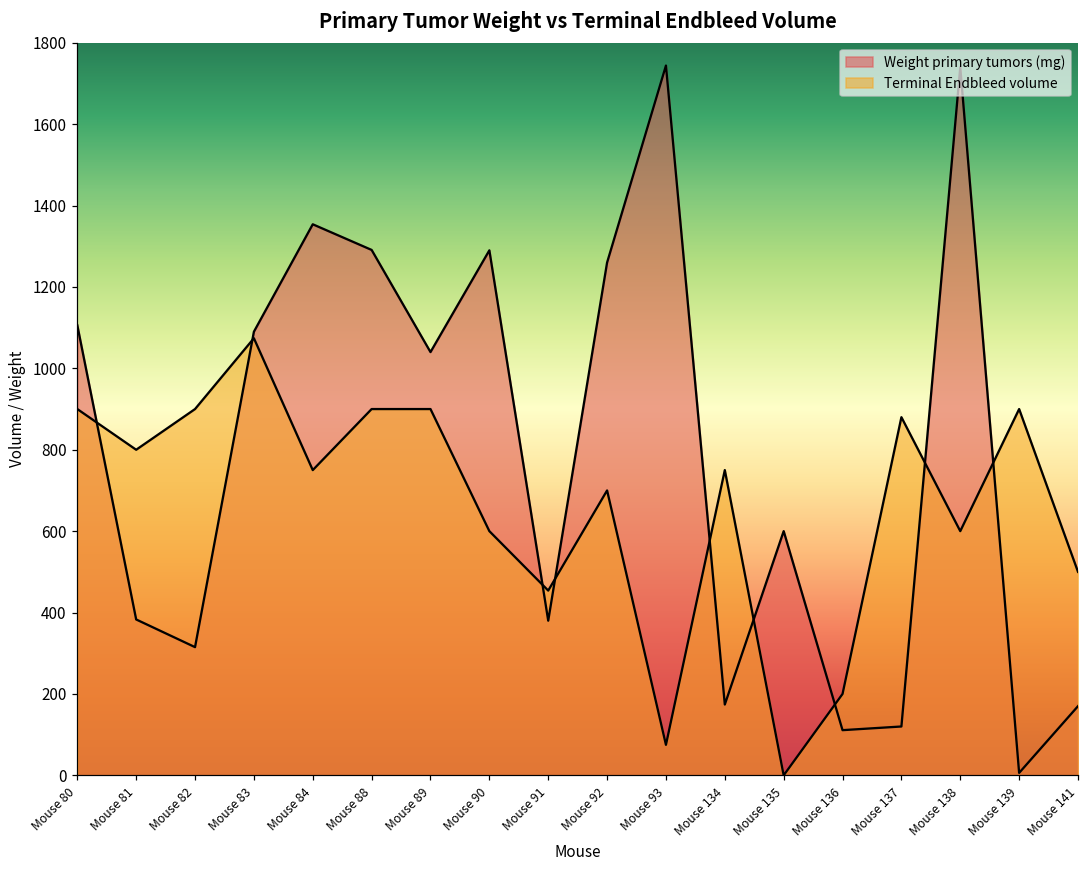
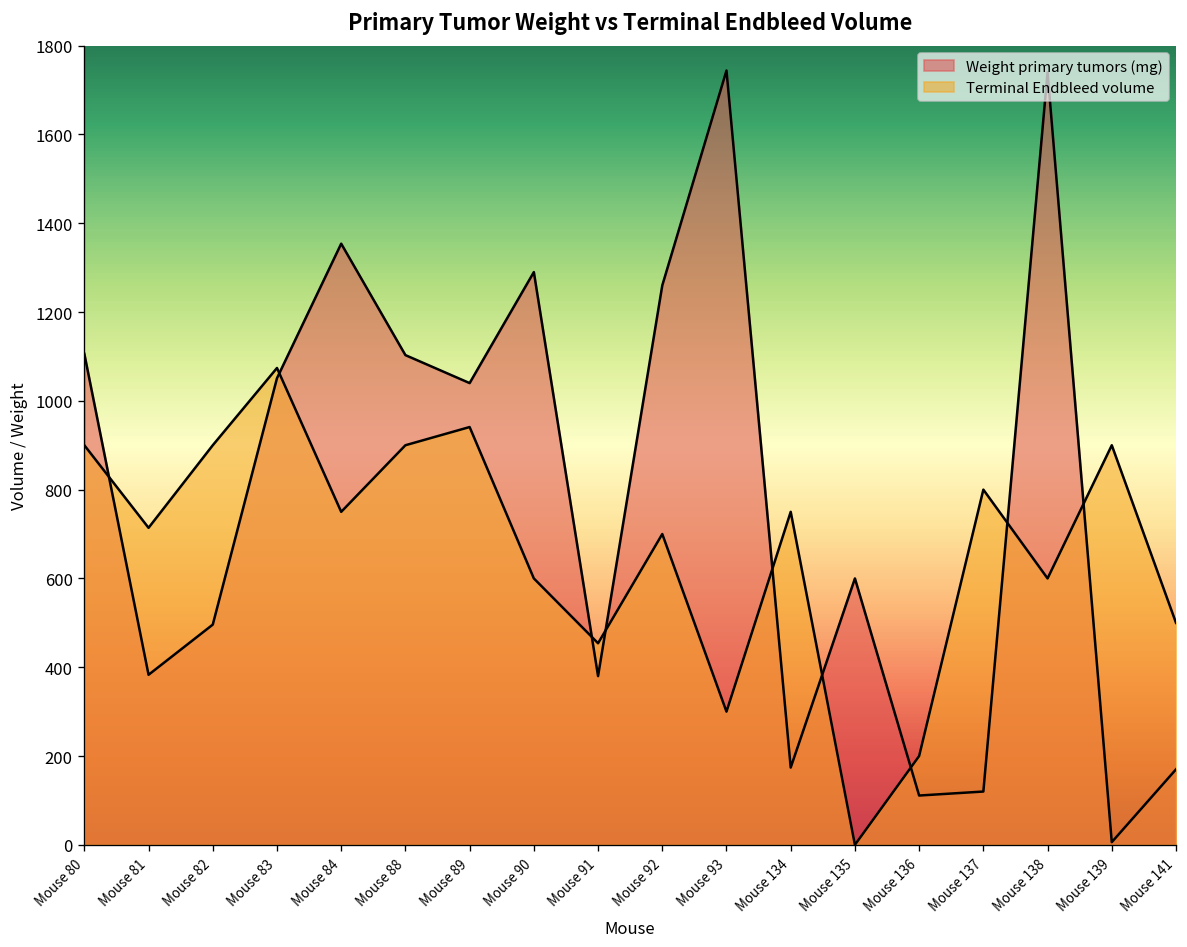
  {
    "Weight primary tumors (mg)": {
      "Mouse 80": 1110,
      "Mouse 81": 380,
-     "Mouse 82": 320,
-     "Mouse 83": 1090,
+     "Mouse 82": 500,
+     "Mouse 83": 1050,
      "Mouse 84": 1350,
-     "Mouse 88": 1290,
+     "Mouse 88": 1100,
      "Mouse 89": 1040,
      "Mouse 90": 1290,
      "Mouse 91": 380,
      "Mouse 92": 1260,
      "Mouse 93": 1740,
      "Mouse 134": 170,
      "Mouse 135": 600,
      "Mouse 136": 110,
      "Mouse 137": 120,
      "Mouse 139": 10,
      "Mouse 141": 170
    },
    "Terminal Endbleed volume": {
      "Mouse 80": 900,
-     "Mouse 81": 800,
+     "Mouse 81": 710,
      "Mouse 82": 900,
      "Mouse 83": 1070,
      "Mouse 84": 750,
      "Mouse 88": 900,
-     "Mouse 89": 900,
+     "Mouse 89": 940,
      "Mouse 90": 600,
      "Mouse 91": 450,
      "Mouse 92": 700,
-     "Mouse 93": 80,
+     "Mouse 93": 300,
      "Mouse 134": 750,
      "Mouse 135": 0,
      "Mouse 136": 200,
-     "Mouse 137": 880,
+     "Mouse 137": 800,
      "Mouse 138": 600,
      "Mouse 139": 900,
      "Mouse 141": 500
    }
  }
